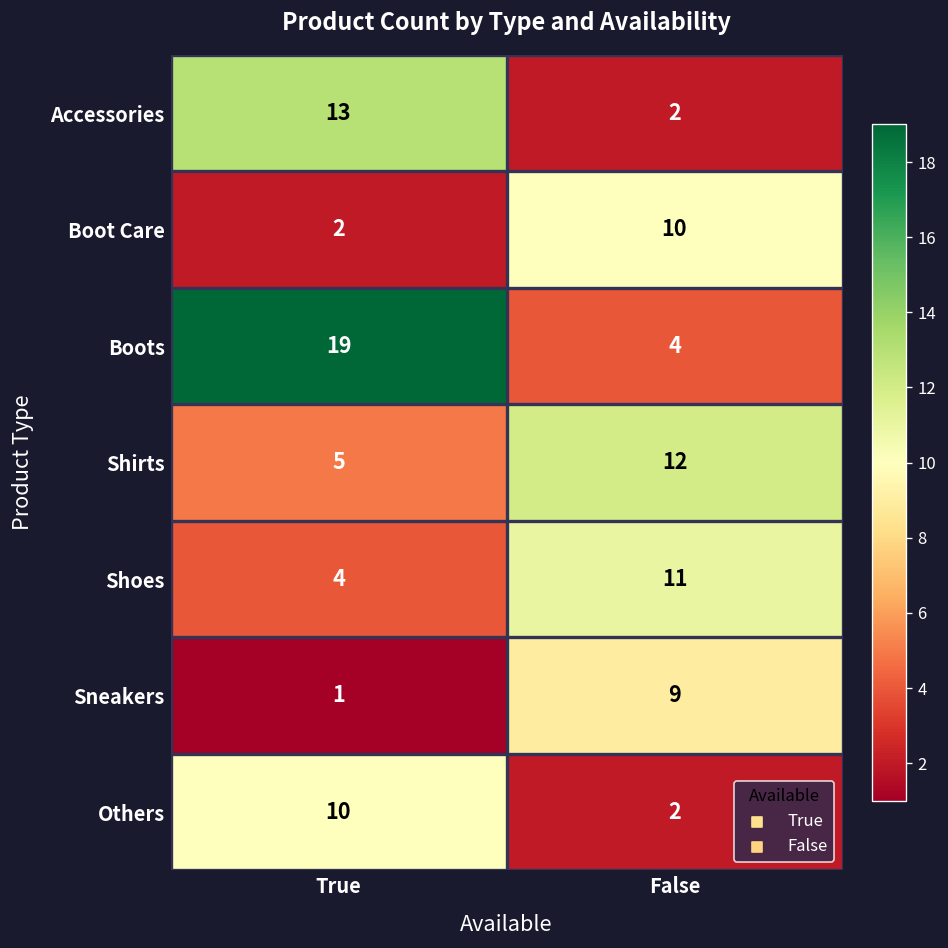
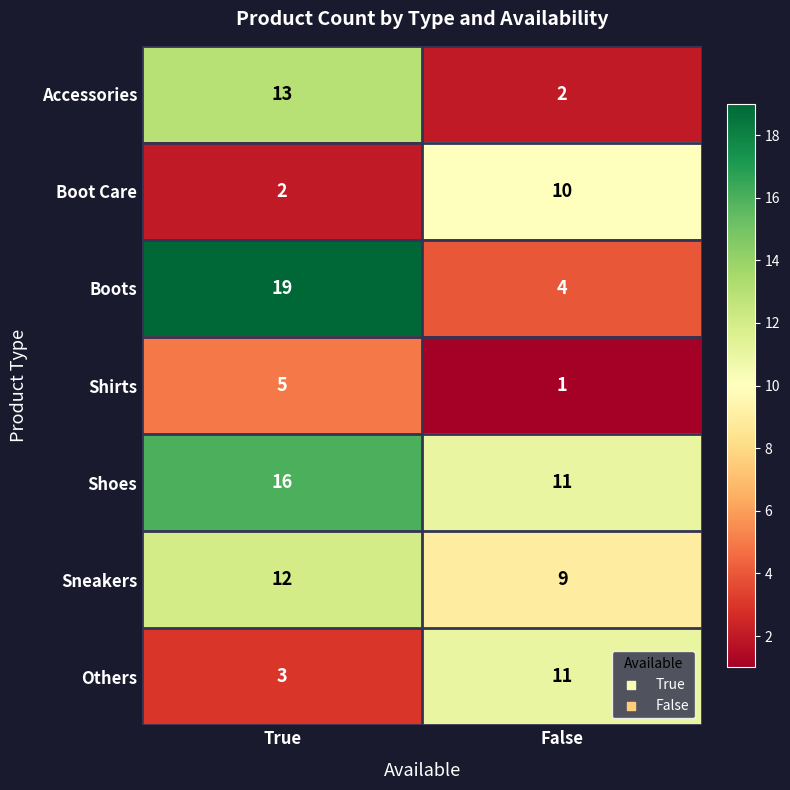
  {
    "Accessories": {
      "True": 13,
      "False": 2
    },
    "Boot Care": {
      "True": 2,
      "False": 10
    },
    "Boots": {
      "True": 19,
      "False": 4
    },
    "Shirts": {
      "True": 5,
-     "False": 12
+     "False": 1
    },
    "Shoes": {
-     "True": 4,
+     "True": 16,
      "False": 11
    },
    "Sneakers": {
-     "True": 1,
+     "True": 12,
      "False": 9
    },
    "Others": {
-     "True": 10,
-     "False": 2
+     "True": 3,
+     "False": 11
    }
  }
